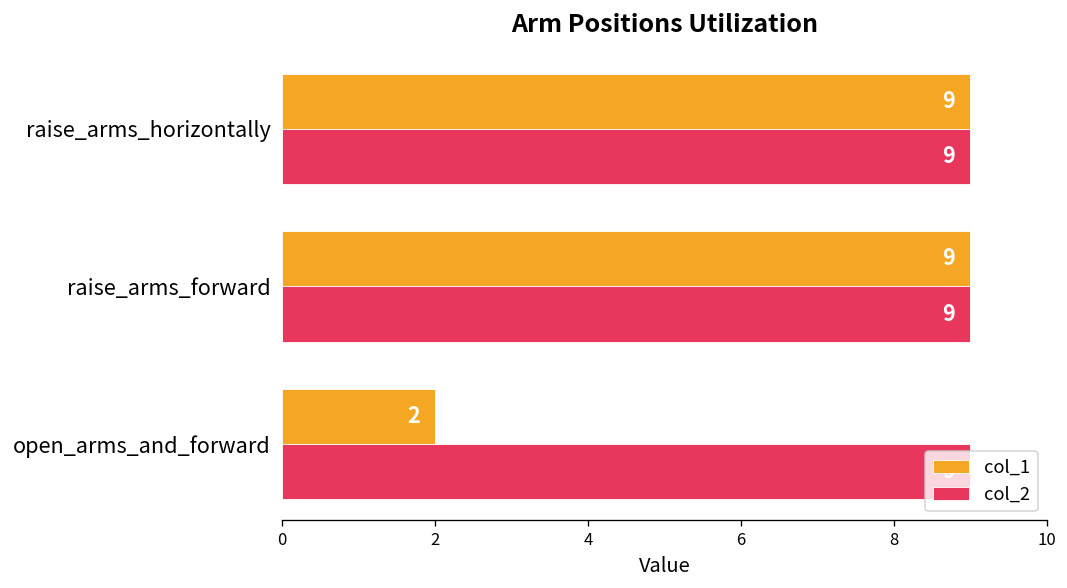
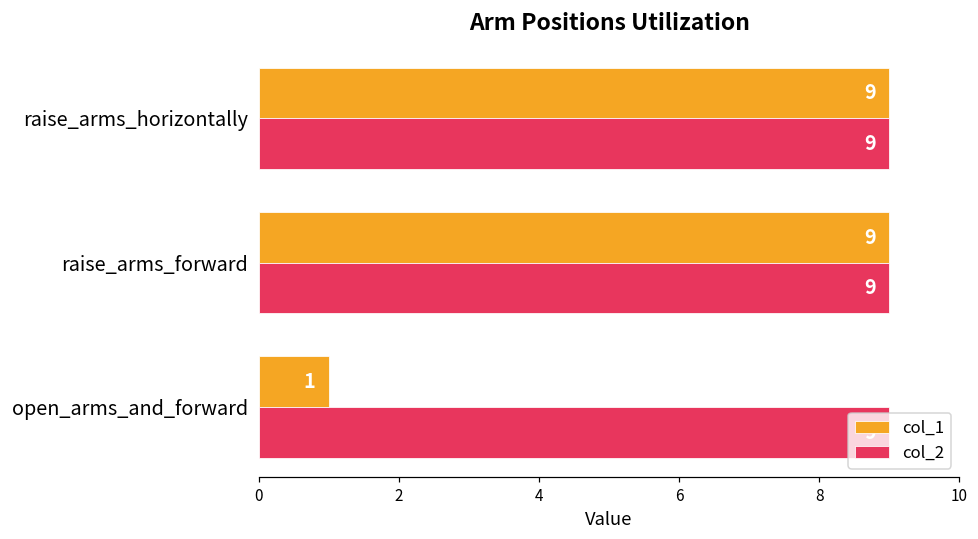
  {
    "col_1": {
      "raise_arms_horizontally": 9,
      "raise_arms_forward": 9,
-     "open_arms_and_forward": 2
+     "open_arms_and_forward": 1
    },
    "col_2": {
      "raise_arms_horizontally": 9,
      "raise_arms_forward": 9
    }
  }
